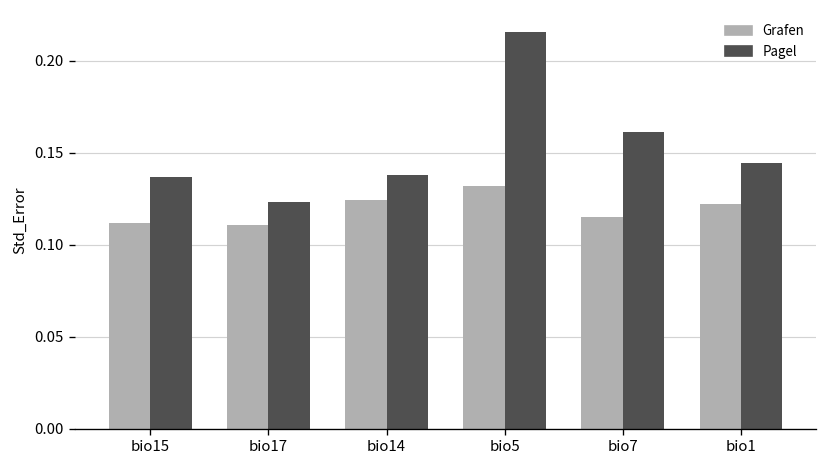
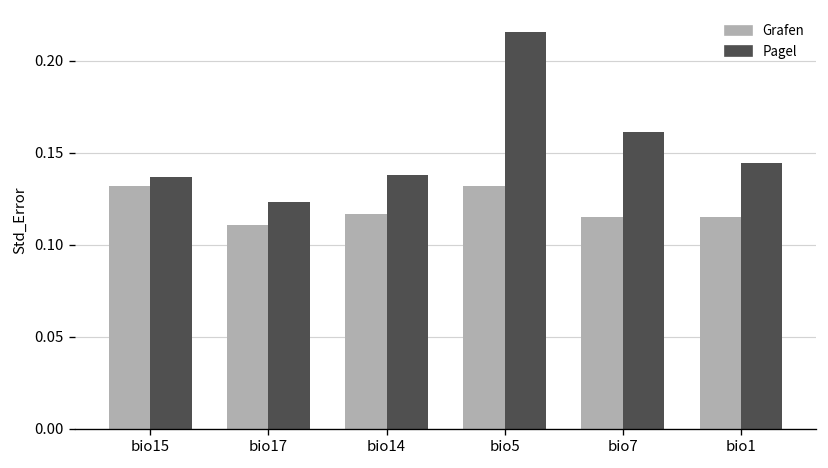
  {
    "Grafen": {
-     "bio15": 0.112,
+     "bio15": 0.132,
      "bio17": 0.111,
-     "bio14": 0.124,
+     "bio14": 0.116,
      "bio5": 0.132,
      "bio7": 0.115,
-     "bio1": 0.122
+     "bio1": 0.115
    },
    "Pagel": {
      "bio15": 0.137,
      "bio17": 0.123,
      "bio14": 0.138,
      "bio5": 0.216,
      "bio7": 0.161,
      "bio1": 0.145
    }
  }
